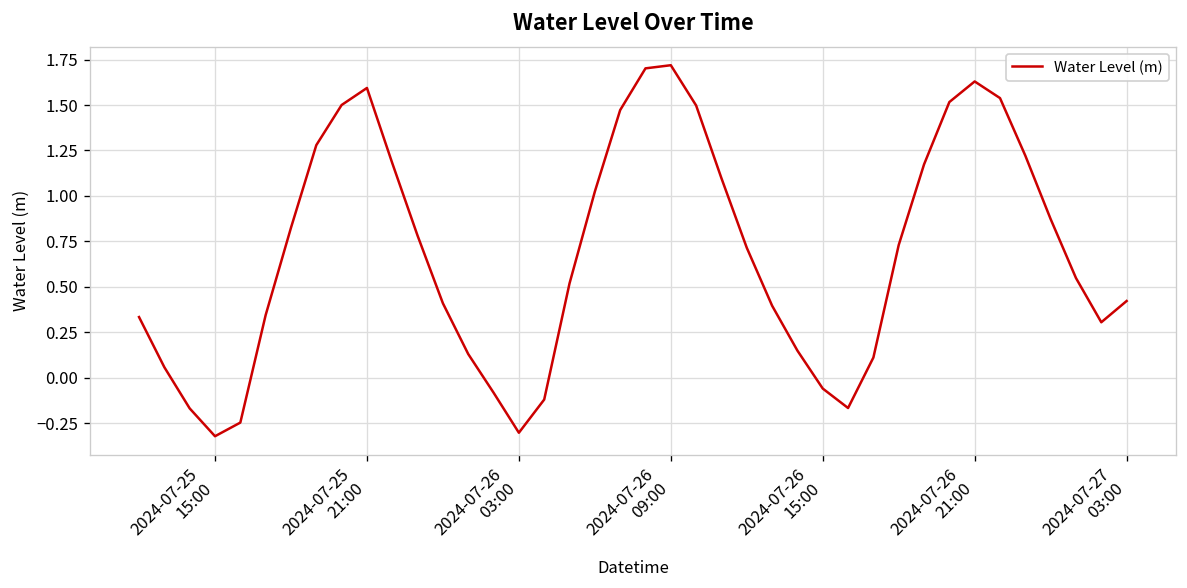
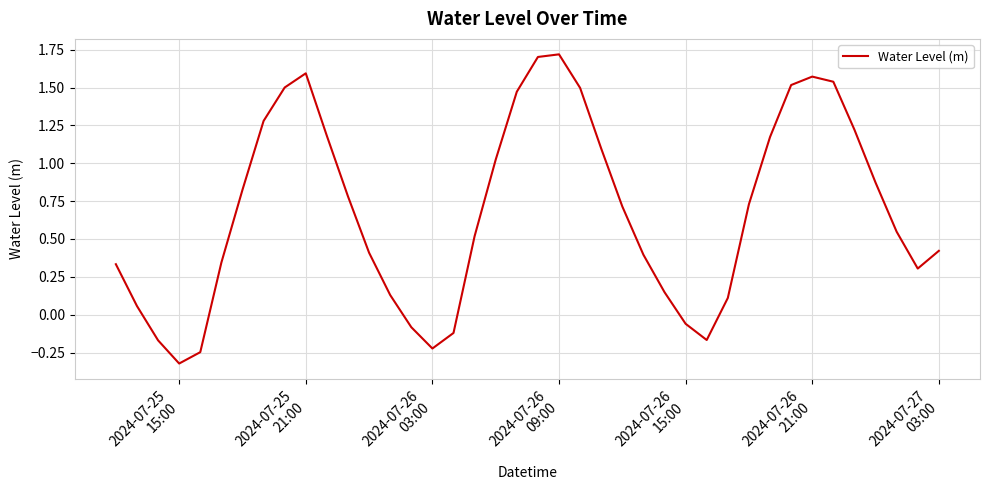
  {
    "2024-07-25 15:00": -0.32,
    "2024-07-25 21:00": 1.59,
-   "2024-07-26 03:00": -0.30,
+   "2024-07-26 03:00": -0.22,
    "2024-07-26 09:00": 1.72,
    "2024-07-26 15:00": -0.06,
-   "2024-07-26 21:00": 1.63,
+   "2024-07-26 21:00": 1.57,
    "2024-07-27 03:00": 0.42
  }
